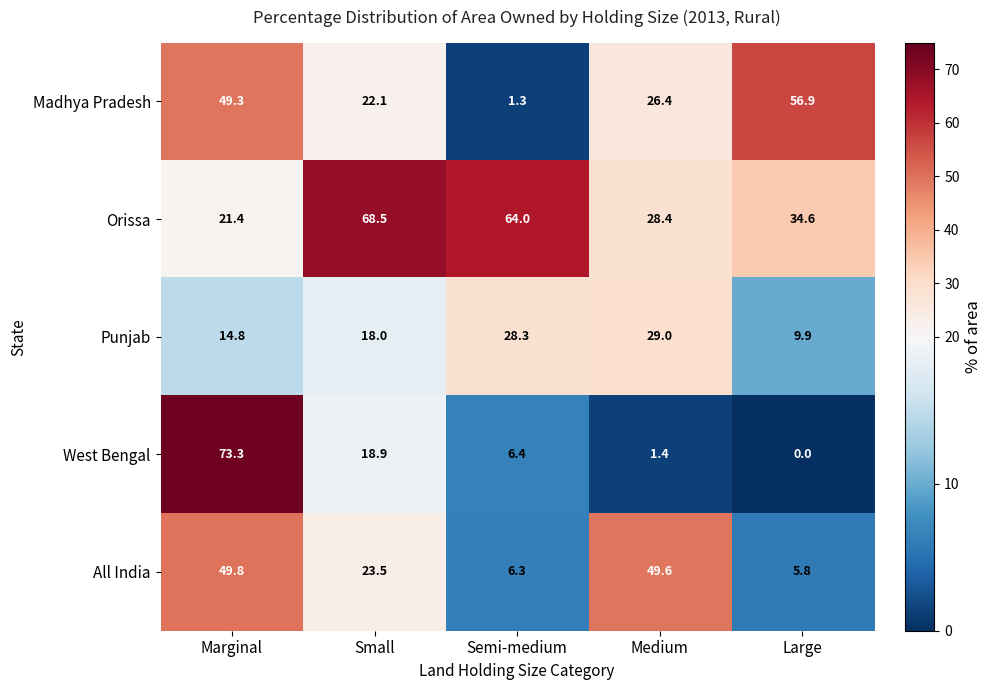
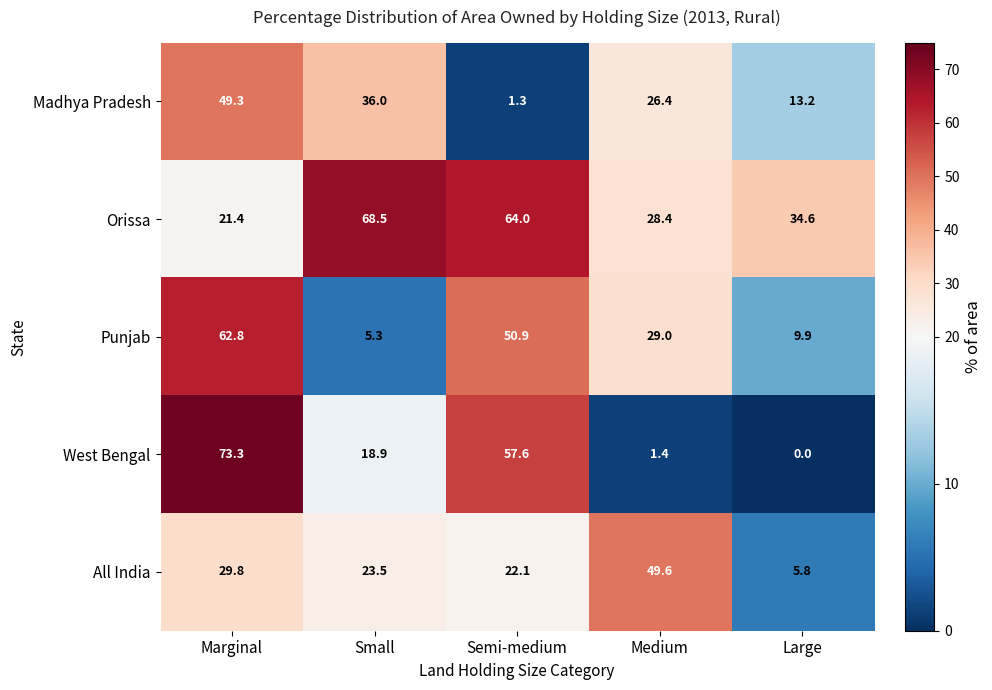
  {
    "Madhya Pradesh": {
      "Marginal": 49.3,
-     "Small": 22.1,
+     "Small": 36.0,
      "Semi-medium": 1.3,
      "Medium": 26.4,
-     "Large": 56.9
+     "Large": 13.2
    },
    "Orissa": {
      "Marginal": 21.4,
      "Small": 68.5,
      "Semi-medium": 64.0,
      "Medium": 28.4,
      "Large": 34.6
    },
    "Punjab": {
-     "Marginal": 14.8,
-     "Small": 18.0,
-     "Semi-medium": 28.3,
+     "Marginal": 62.8,
+     "Small": 5.3,
+     "Semi-medium": 50.9,
      "Medium": 29.0,
      "Large": 9.9
    },
    "West Bengal": {
      "Marginal": 73.3,
      "Small": 18.9,
-     "Semi-medium": 6.4,
+     "Semi-medium": 57.6,
      "Medium": 1.4,
      "Large": 0.0
    },
    "All India": {
-     "Marginal": 49.8,
+     "Marginal": 29.8,
      "Small": 23.5,
-     "Semi-medium": 6.3,
+     "Semi-medium": 22.1,
      "Medium": 49.6,
      "Large": 5.8
    }
  }
